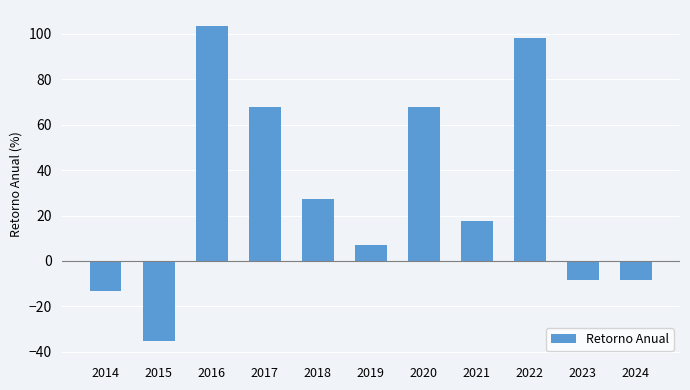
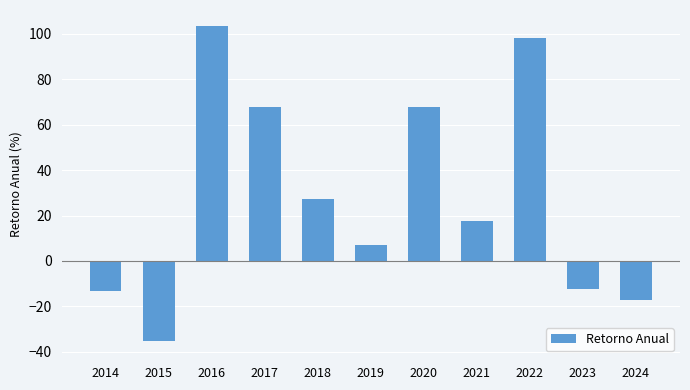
  {
    "2014": -13,
    "2015": -35,
    "2016": 104,
    "2017": 68,
    "2018": 27,
    "2019": 7,
    "2020": 68,
    "2021": 18,
    "2022": 98,
-   "2023": -8,
-   "2024": -8
+   "2023": -12,
+   "2024": -17
  }
